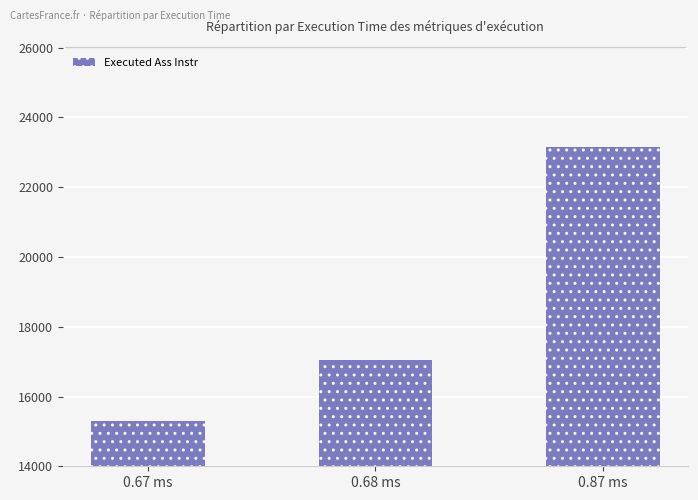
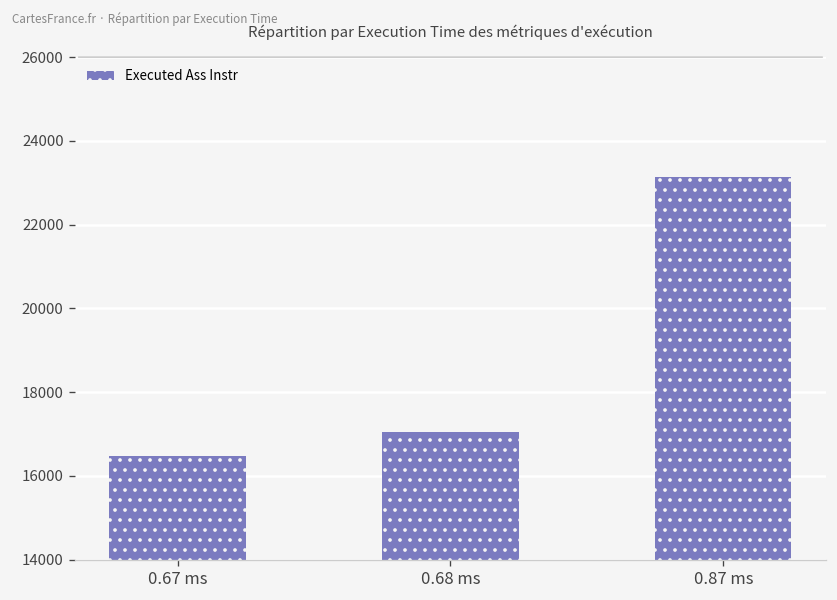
  {
-   "0.67 ms": 15300,
+   "0.67 ms": 16500,
    "0.68 ms": 17000,
    "0.87 ms": 23100
  }
